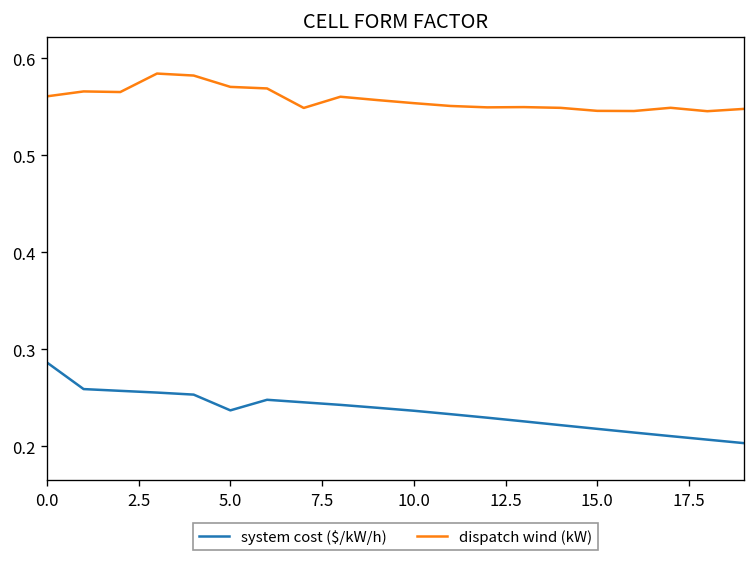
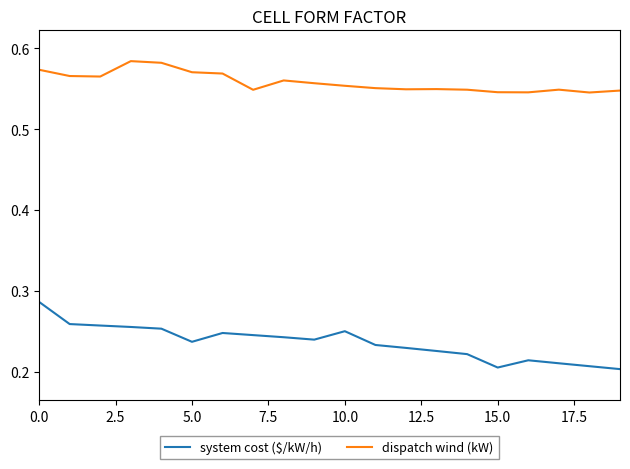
  {
    "system cost ($/kW/h)": {
      "0.0": 0.29,
      "5.0": 0.24,
-     "10.0": 0.24,
-     "15.0": 0.22
+     "10.0": 0.25,
+     "15.0": 0.20
    },
    "dispatch wind (kW)": {
-     "0.0": 0.56,
+     "0.0": 0.57,
      "5.0": 0.57,
      "10.0": 0.55,
      "15.0": 0.55
    }
  }
